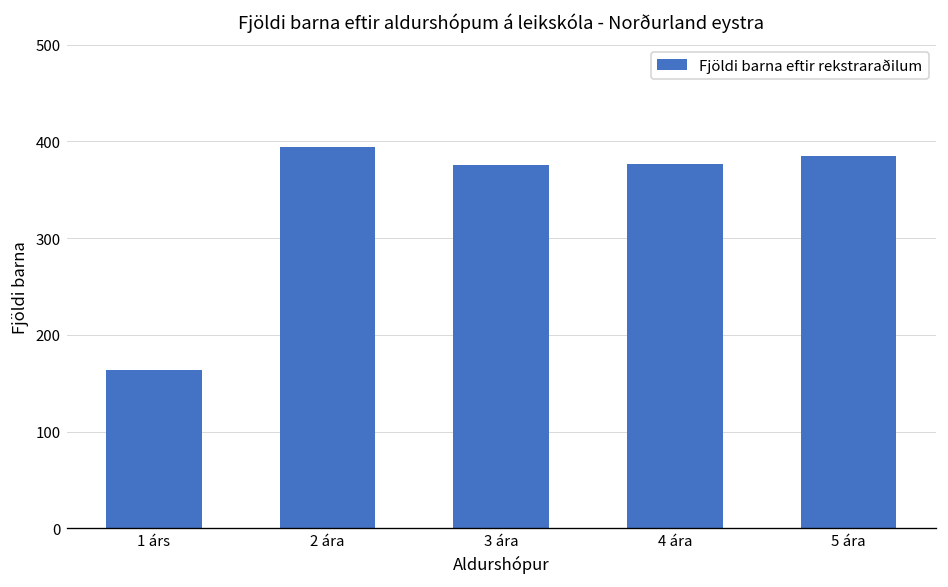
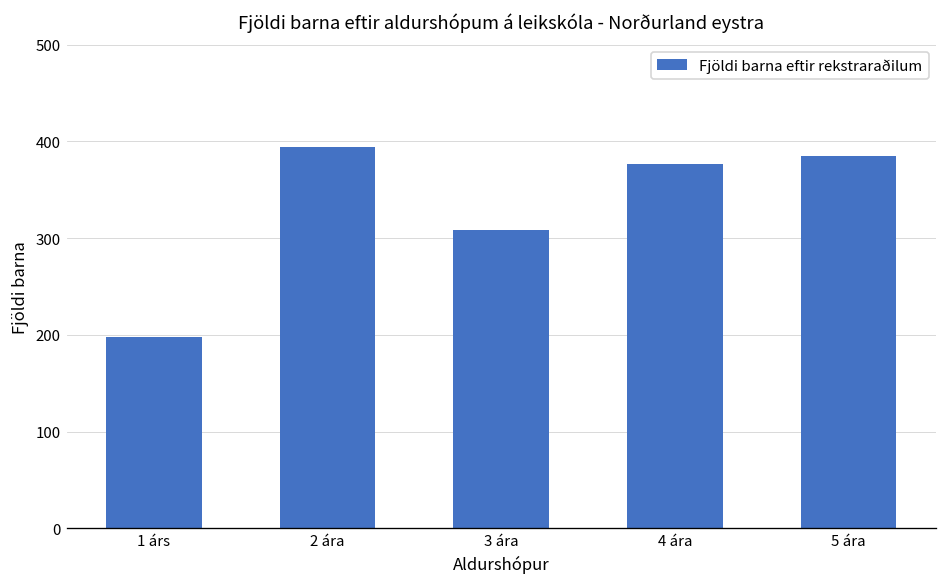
  {
-   "1 árs": 160,
+   "1 árs": 200,
    "2 ára": 390,
-   "3 ára": 380,
+   "3 ára": 310,
    "4 ára": 380,
    "5 ára": 380
  }
